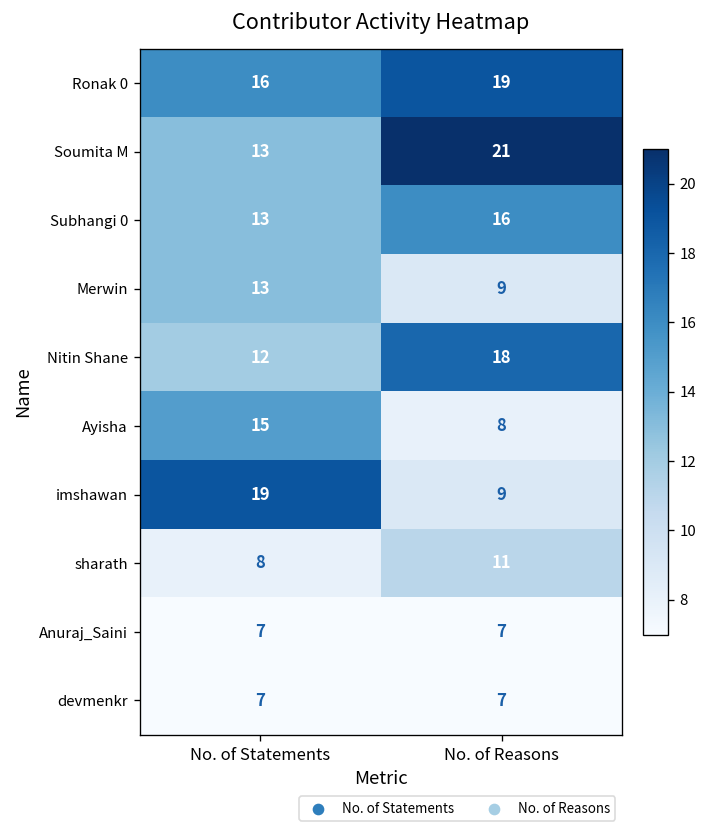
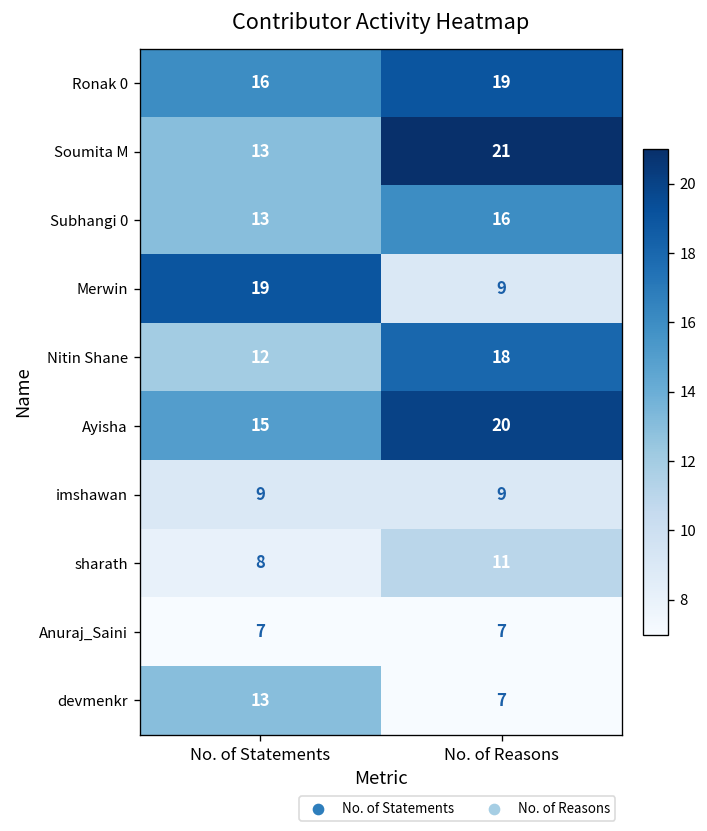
  {
    "Ronak 0": {
      "No. of Statements": 16,
      "No. of Reasons": 19
    },
    "Soumita M": {
      "No. of Statements": 13,
      "No. of Reasons": 21
    },
    "Subhangi 0": {
      "No. of Statements": 13,
      "No. of Reasons": 16
    },
    "Merwin": {
-     "No. of Statements": 13,
+     "No. of Statements": 19,
      "No. of Reasons": 9
    },
    "Nitin Shane": {
      "No. of Statements": 12,
      "No. of Reasons": 18
    },
    "Ayisha": {
      "No. of Statements": 15,
-     "No. of Reasons": 8
+     "No. of Reasons": 20
    },
    "imshawan": {
-     "No. of Statements": 19,
+     "No. of Statements": 9,
      "No. of Reasons": 9
    },
    "sharath": {
      "No. of Statements": 8,
      "No. of Reasons": 11
    },
    "Anuraj_Saini": {
      "No. of Statements": 7,
      "No. of Reasons": 7
    },
    "devmenkr": {
-     "No. of Statements": 7,
+     "No. of Statements": 13,
      "No. of Reasons": 7
    }
  }
